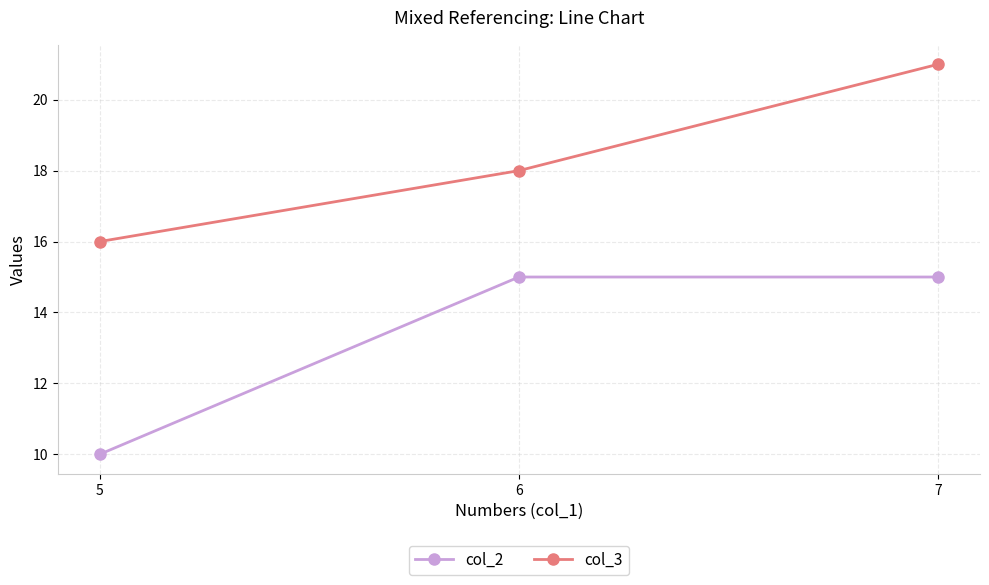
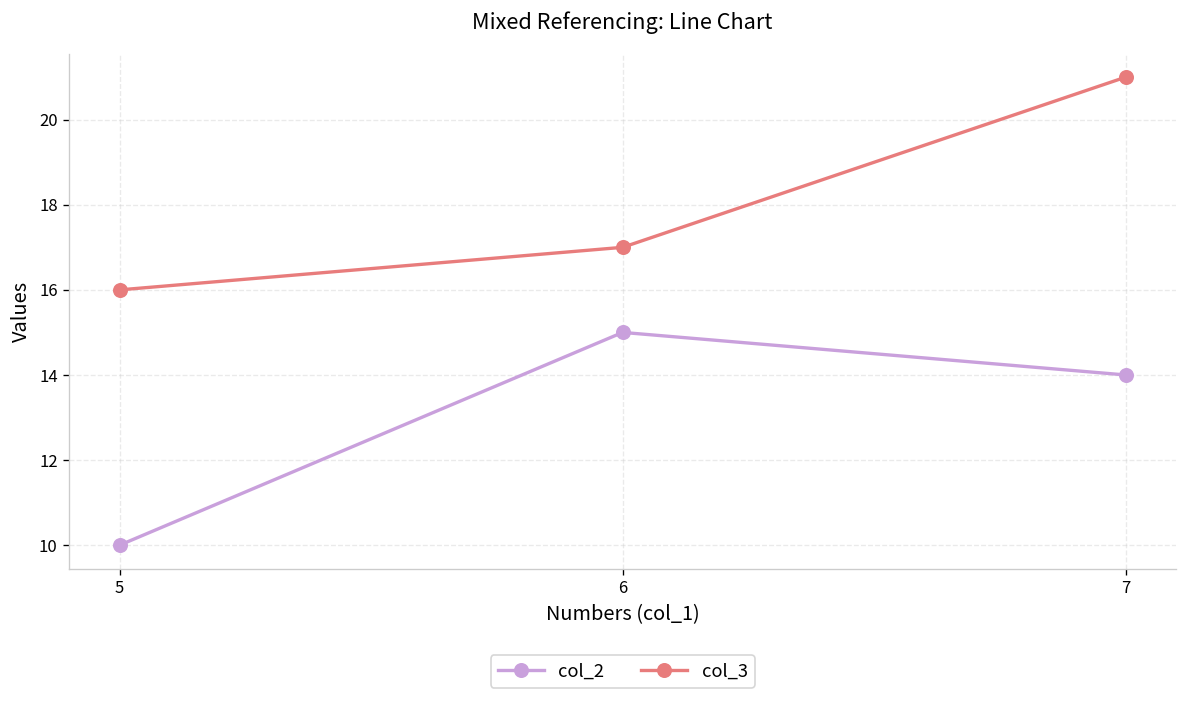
  {
    "col_2": {
      "5": 10,
      "6": 15,
-     "7": 15
+     "7": 14
    },
    "col_3": {
      "5": 16,
-     "6": 18,
+     "6": 17,
      "7": 21
    }
  }
